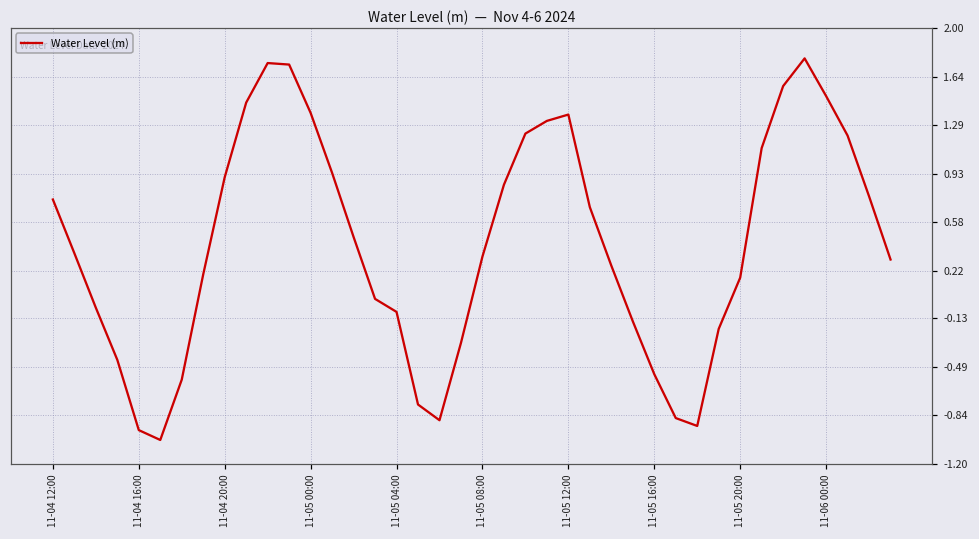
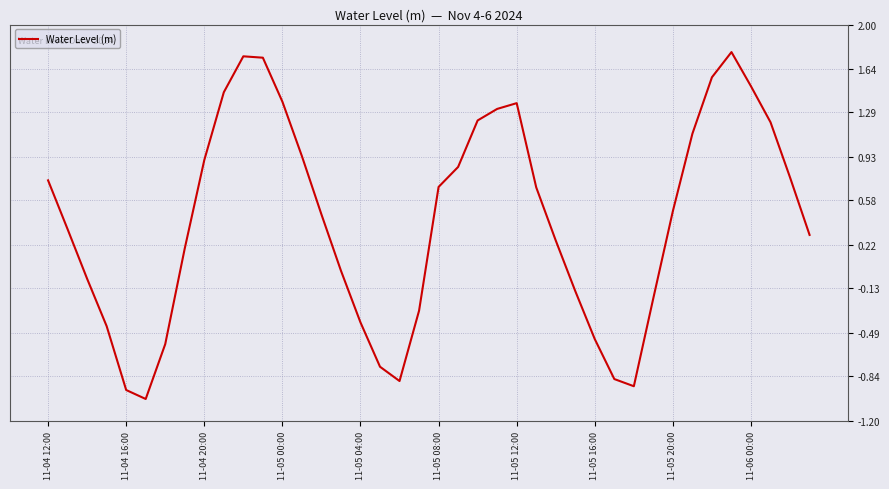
  {
    "11-04 12:00": 0.74,
    "11-04 16:00": -0.95,
    "11-04 20:00": 0.91,
    "11-05 00:00": 1.38,
-   "11-05 04:00": -0.08,
-   "11-05 08:00": 0.32,
+   "11-05 04:00": -0.40,
+   "11-05 08:00": 0.69,
    "11-05 12:00": 1.37,
    "11-05 16:00": -0.54,
-   "11-05 20:00": 0.17,
+   "11-05 20:00": 0.49,
    "11-06 00:00": 1.50
  }
